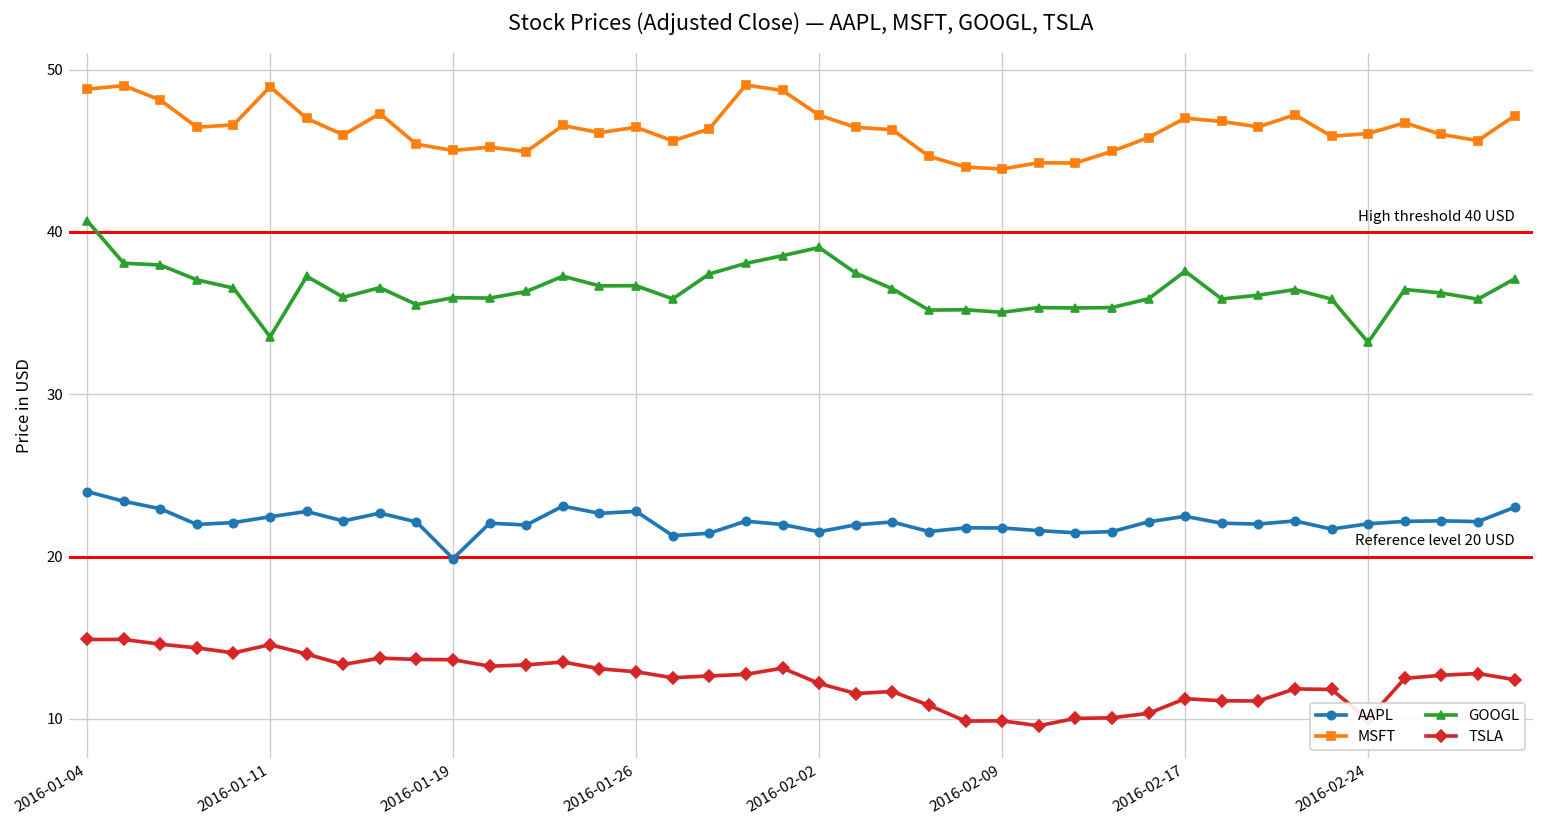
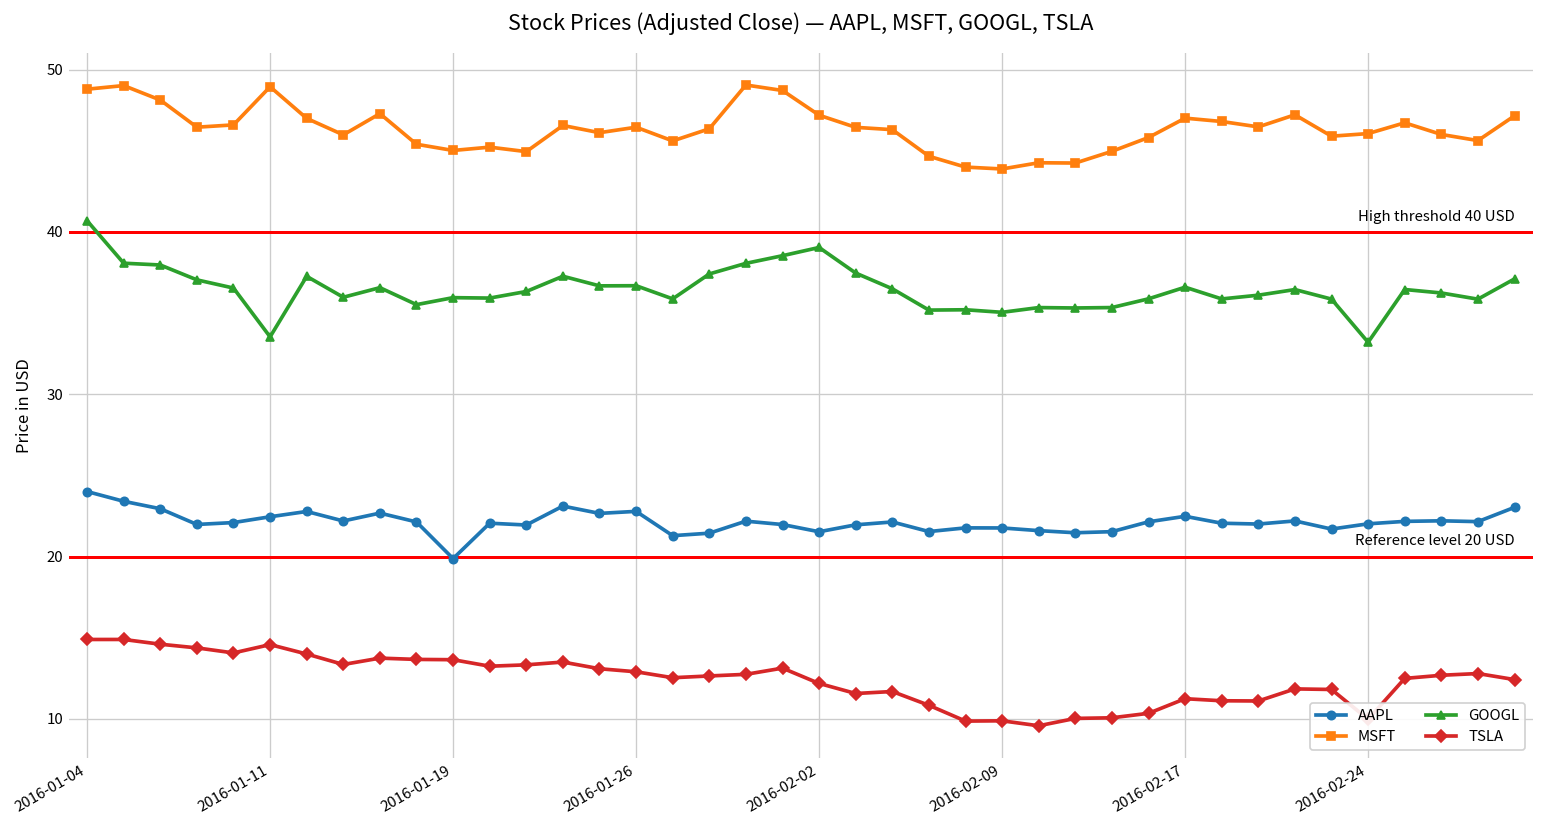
  {
    "AAPL": {
      "2016-01-04": 24.0,
      "2016-01-11": 22.5,
      "2016-01-19": 19.9,
      "2016-01-26": 22.8,
      "2016-02-02": 21.5,
      "2016-02-09": 21.8,
      "2016-02-17": 22.5
    },
    "MSFT": {
      "2016-01-04": 48.8,
      "2016-01-11": 48.9,
      "2016-01-19": 45.0,
      "2016-01-26": 46.5,
      "2016-02-02": 47.2,
      "2016-02-09": 43.9,
      "2016-02-17": 47.0,
      "2016-02-24": 46.1
    },
    "GOOGL": {
      "2016-01-04": 40.7,
      "2016-01-11": 33.5,
      "2016-01-19": 36.0,
      "2016-01-26": 36.7,
      "2016-02-02": 39.0,
      "2016-02-09": 35.1,
-     "2016-02-17": 37.6,
+     "2016-02-17": 36.6,
      "2016-02-24": 33.2
    },
    "TSLA": {
      "2016-01-04": 14.9,
      "2016-01-11": 14.6,
      "2016-01-19": 13.6,
      "2016-01-26": 12.9,
      "2016-02-02": 12.2,
      "2016-02-09": 9.9,
      "2016-02-17": 11.2
    }
  }
